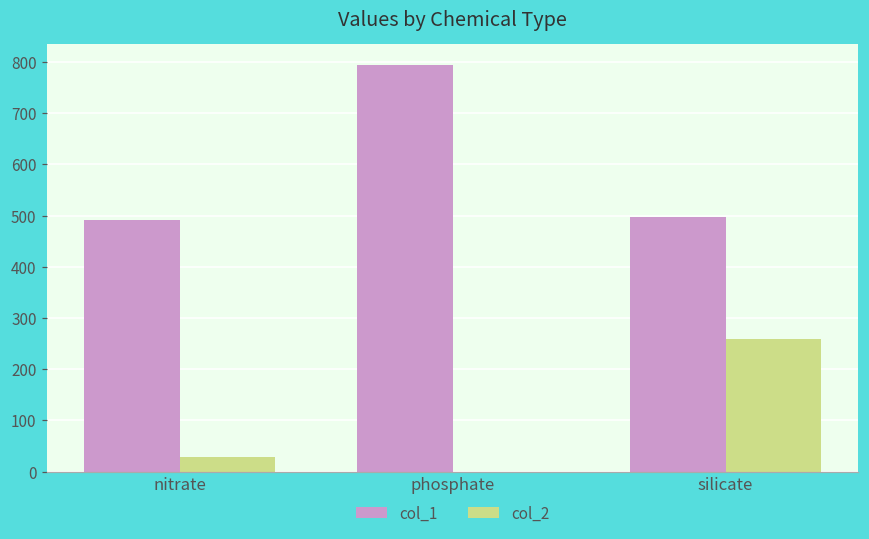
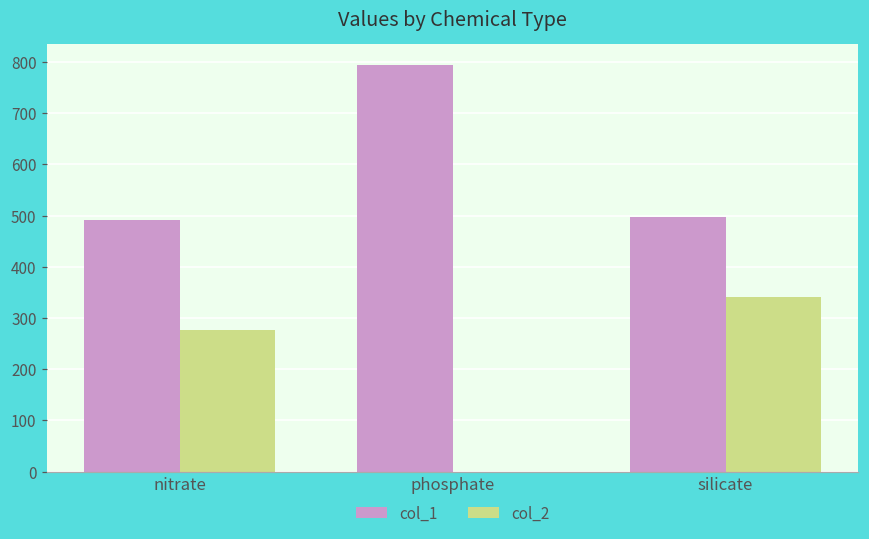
  {
    "col_1": {
      "nitrate": 490,
      "phosphate": 800,
      "silicate": 500
    },
    "col_2": {
-     "nitrate": 30,
+     "nitrate": 280,
      "phosphate": 0,
-     "silicate": 260
+     "silicate": 340
    }
  }
